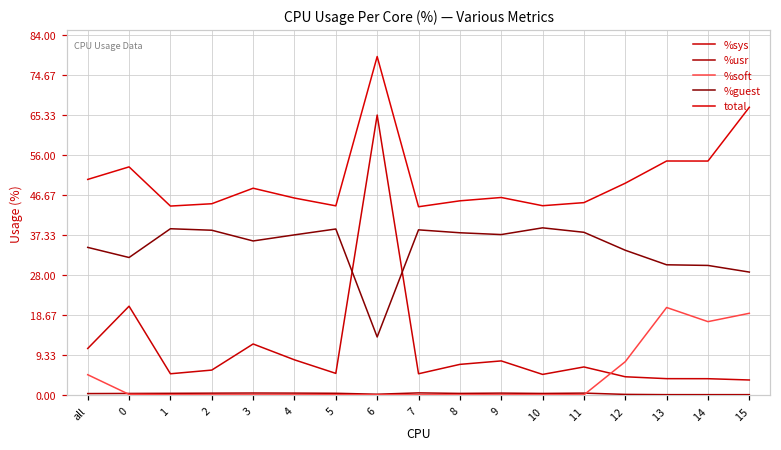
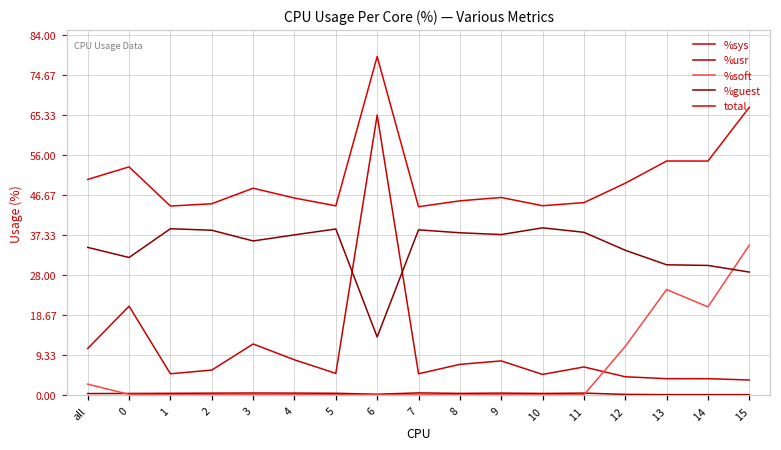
  {
    "%soft": {
-     "all": 5,
-     "12": 8,
-     "13": 20,
-     "14": 17,
-     "15": 19
+     "all": 3,
+     "12": 11,
+     "13": 25,
+     "14": 21,
+     "15": 35
    }
  }
